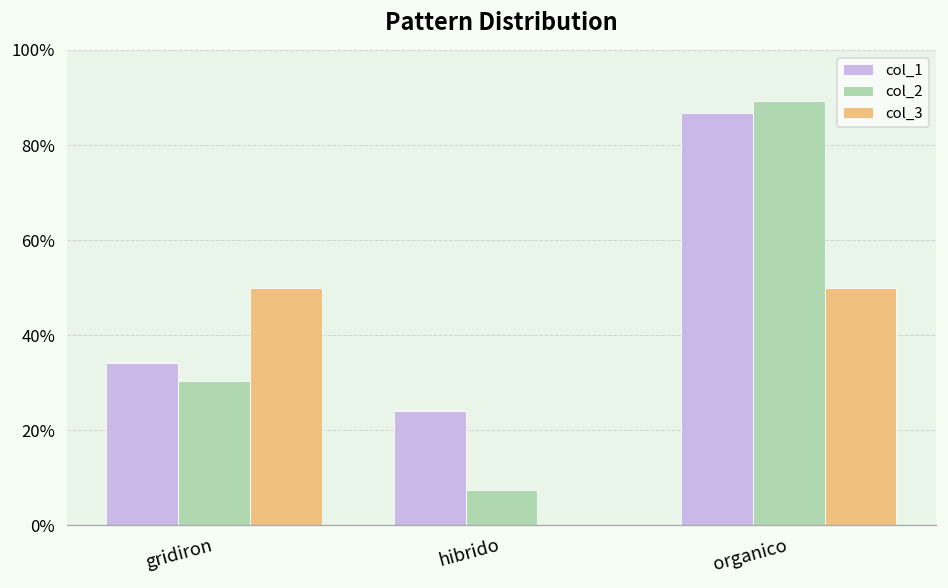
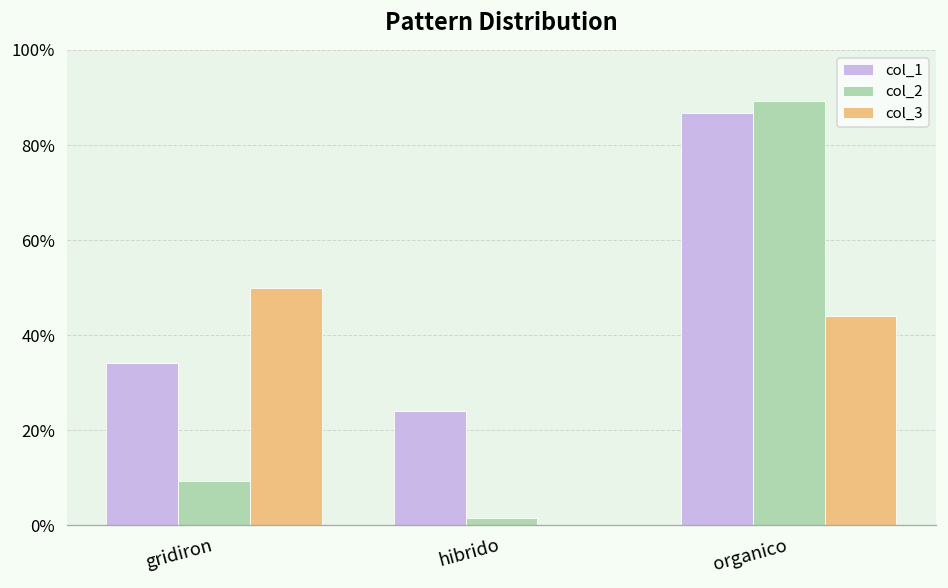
  {
    "col_1": {
      "gridiron": "34%",
      "hibrido": "24%",
      "organico": "87%"
    },
    "col_2": {
-     "gridiron": "30%",
-     "hibrido": "7%",
+     "gridiron": "9%",
+     "hibrido": "2%",
      "organico": "89%"
    },
    "col_3": {
      "gridiron": "50%",
      "hibrido": "0%",
-     "organico": "50%"
+     "organico": "44%"
    }
  }
